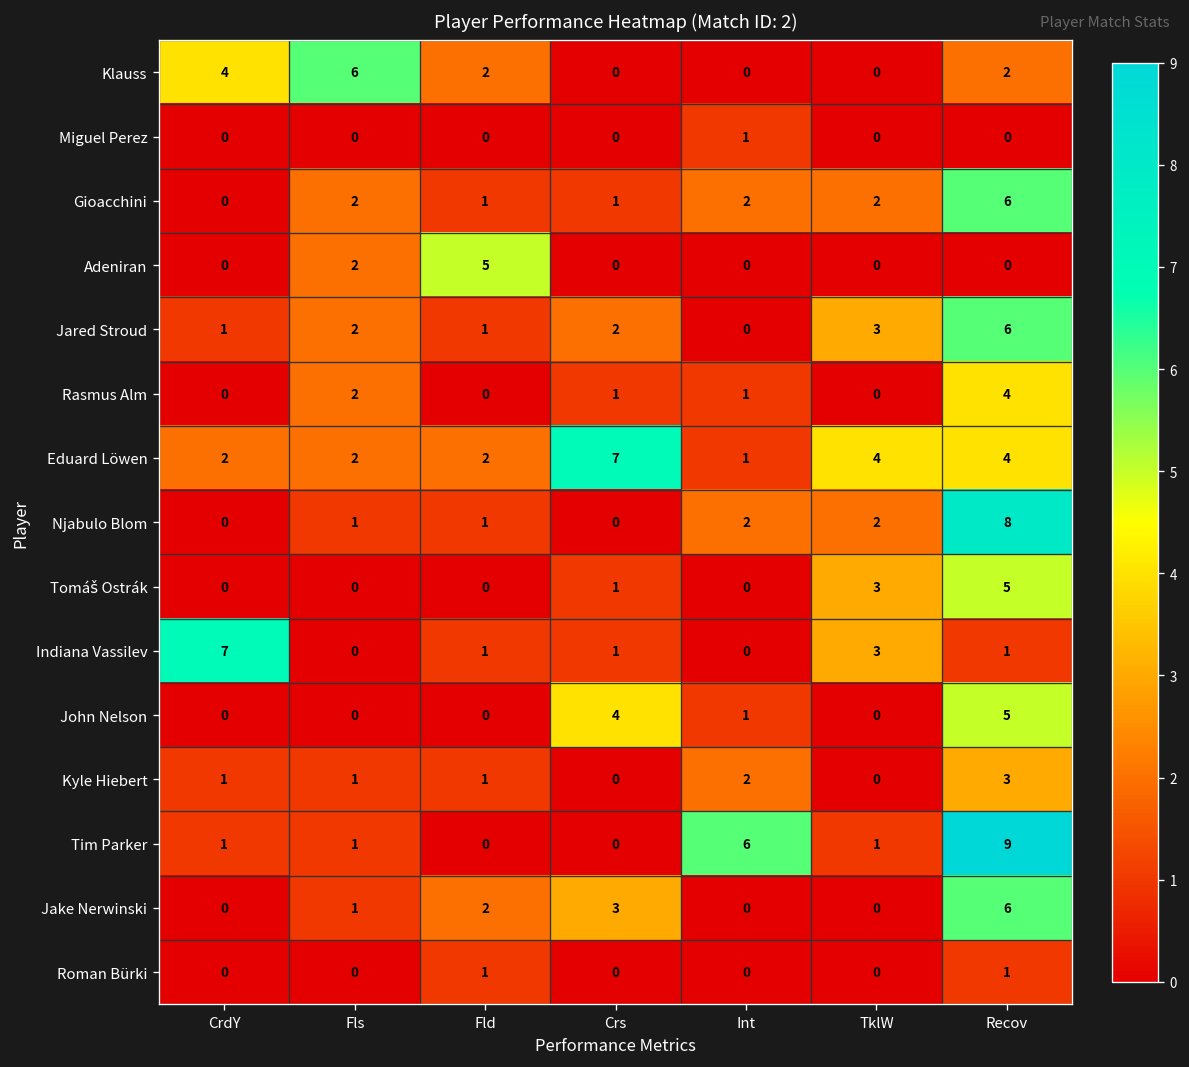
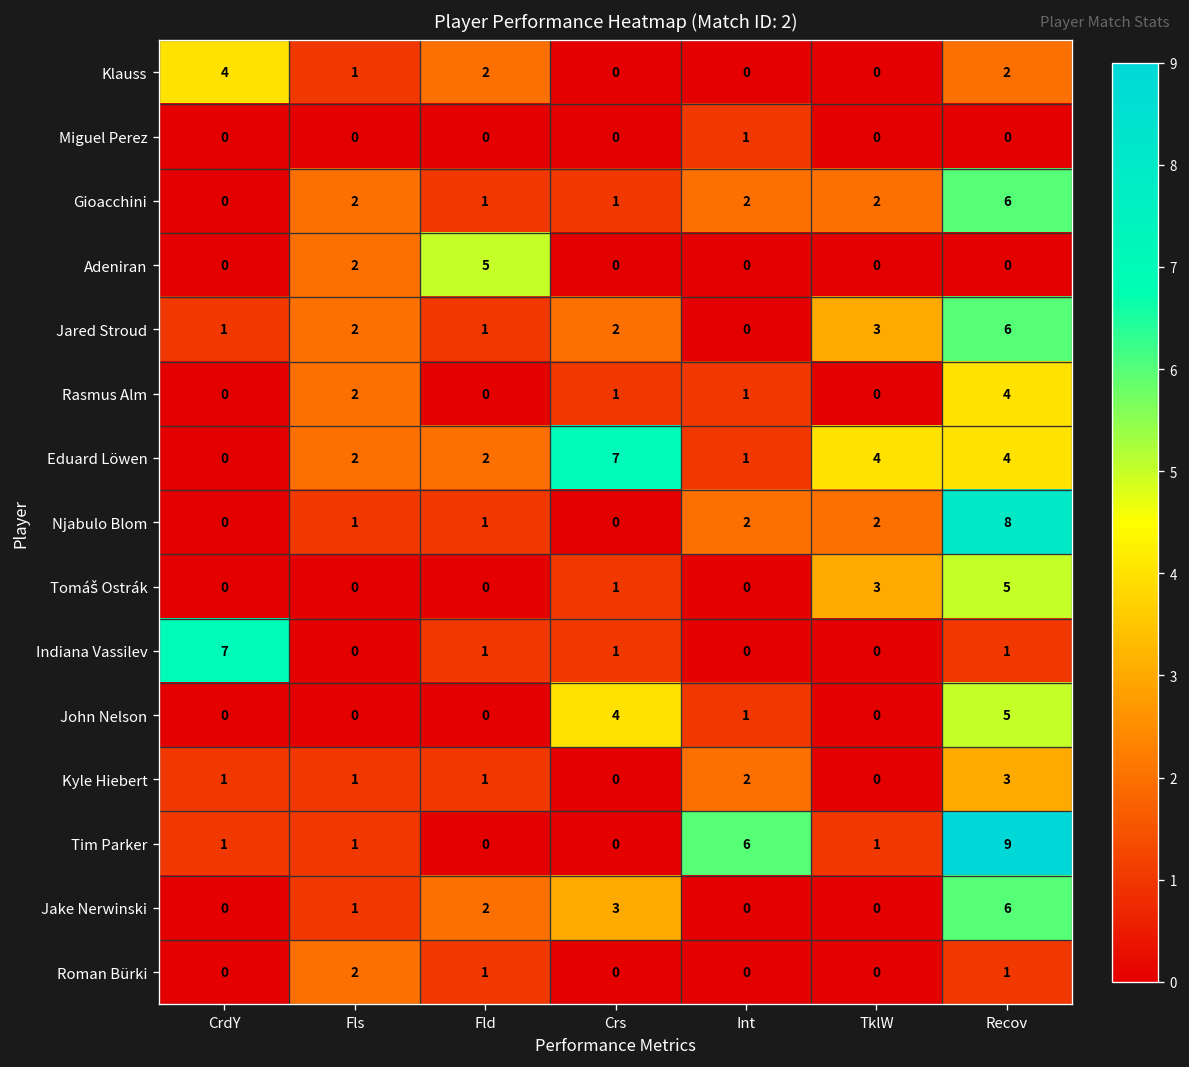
  {
    "Klauss": {
      "CrdY": 4,
-     "Fls": 6,
+     "Fls": 1,
      "Fld": 2,
      "Crs": 0,
      "Int": 0,
      "TklW": 0,
      "Recov": 2
    },
    "Miguel Perez": {
      "CrdY": 0,
      "Fls": 0,
      "Fld": 0,
      "Crs": 0,
      "Int": 1,
      "TklW": 0,
      "Recov": 0
    },
    "Gioacchini": {
      "CrdY": 0,
      "Fls": 2,
      "Fld": 1,
      "Crs": 1,
      "Int": 2,
      "TklW": 2,
      "Recov": 6
    },
    "Adeniran": {
      "CrdY": 0,
      "Fls": 2,
      "Fld": 5,
      "Crs": 0,
      "Int": 0,
      "TklW": 0,
      "Recov": 0
    },
    "Jared Stroud": {
      "CrdY": 1,
      "Fls": 2,
      "Fld": 1,
      "Crs": 2,
      "Int": 0,
      "TklW": 3,
      "Recov": 6
    },
    "Rasmus Alm": {
      "CrdY": 0,
      "Fls": 2,
      "Fld": 0,
      "Crs": 1,
      "Int": 1,
      "TklW": 0,
      "Recov": 4
    },
    "Eduard Löwen": {
-     "CrdY": 2,
+     "CrdY": 0,
      "Fls": 2,
      "Fld": 2,
      "Crs": 7,
      "Int": 1,
      "TklW": 4,
      "Recov": 4
    },
    "Njabulo Blom": {
      "CrdY": 0,
      "Fls": 1,
      "Fld": 1,
      "Crs": 0,
      "Int": 2,
      "TklW": 2,
      "Recov": 8
    },
    "Tomáš Ostrák": {
      "CrdY": 0,
      "Fls": 0,
      "Fld": 0,
      "Crs": 1,
      "Int": 0,
      "TklW": 3,
      "Recov": 5
    },
    "Indiana Vassilev": {
      "CrdY": 7,
      "Fls": 0,
      "Fld": 1,
      "Crs": 1,
      "Int": 0,
-     "TklW": 3,
+     "TklW": 0,
      "Recov": 1
    },
    "John Nelson": {
      "CrdY": 0,
      "Fls": 0,
      "Fld": 0,
      "Crs": 4,
      "Int": 1,
      "TklW": 0,
      "Recov": 5
    },
    "Kyle Hiebert": {
      "CrdY": 1,
      "Fls": 1,
      "Fld": 1,
      "Crs": 0,
      "Int": 2,
      "TklW": 0,
      "Recov": 3
    },
    "Tim Parker": {
      "CrdY": 1,
      "Fls": 1,
      "Fld": 0,
      "Crs": 0,
      "Int": 6,
      "TklW": 1,
      "Recov": 9
    },
    "Jake Nerwinski": {
      "CrdY": 0,
      "Fls": 1,
      "Fld": 2,
      "Crs": 3,
      "Int": 0,
      "TklW": 0,
      "Recov": 6
    },
    "Roman Bürki": {
      "CrdY": 0,
-     "Fls": 0,
+     "Fls": 2,
      "Fld": 1,
      "Crs": 0,
      "Int": 0,
      "TklW": 0,
      "Recov": 1
    }
  }
